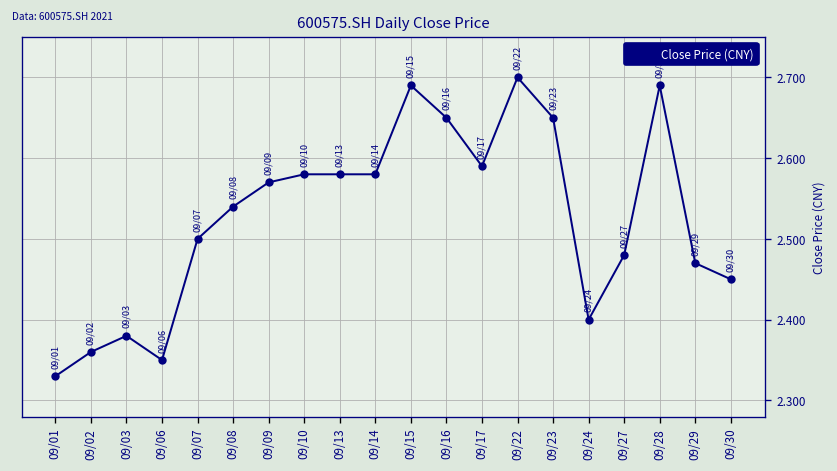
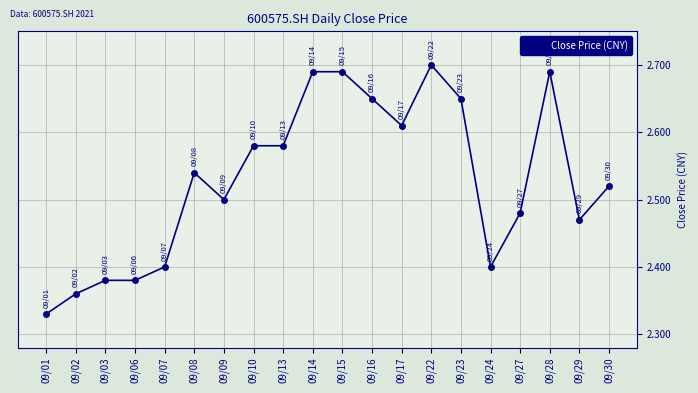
  {
-   "09/06": 2.35,
-   "09/07": 2.5,
-   "09/09": 2.57,
-   "09/14": 2.58,
-   "09/17": 2.59,
-   "09/30": 2.45
+   "09/06": 2.38,
+   "09/07": 2.4,
+   "09/09": 2.50,
+   "09/14": 2.69,
+   "09/17": 2.61,
+   "09/30": 2.52
  }
